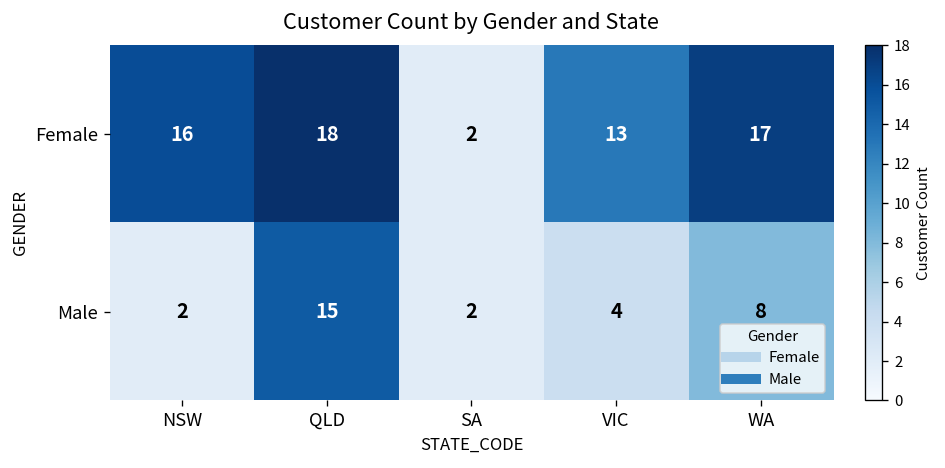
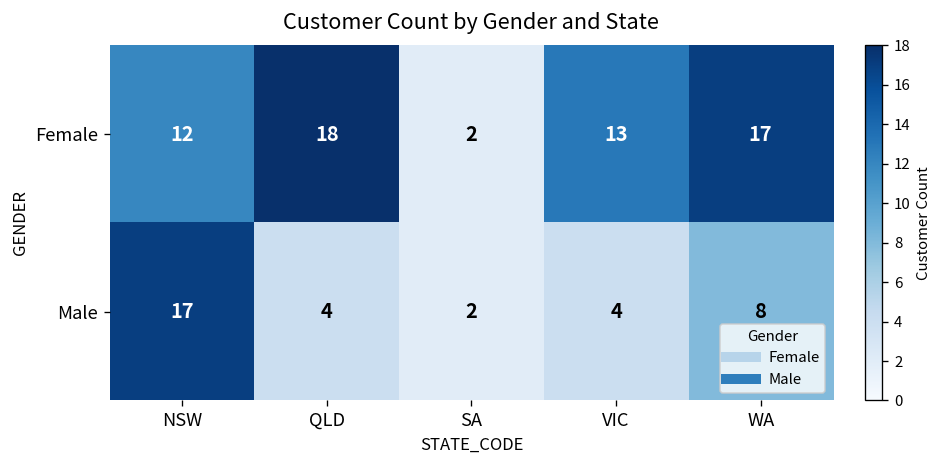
  {
    "Female": {
-     "NSW": 16,
+     "NSW": 12,
      "QLD": 18,
      "SA": 2,
      "VIC": 13,
      "WA": 17
    },
    "Male": {
-     "NSW": 2,
-     "QLD": 15,
+     "NSW": 17,
+     "QLD": 4,
      "SA": 2,
      "VIC": 4
    }
  }
